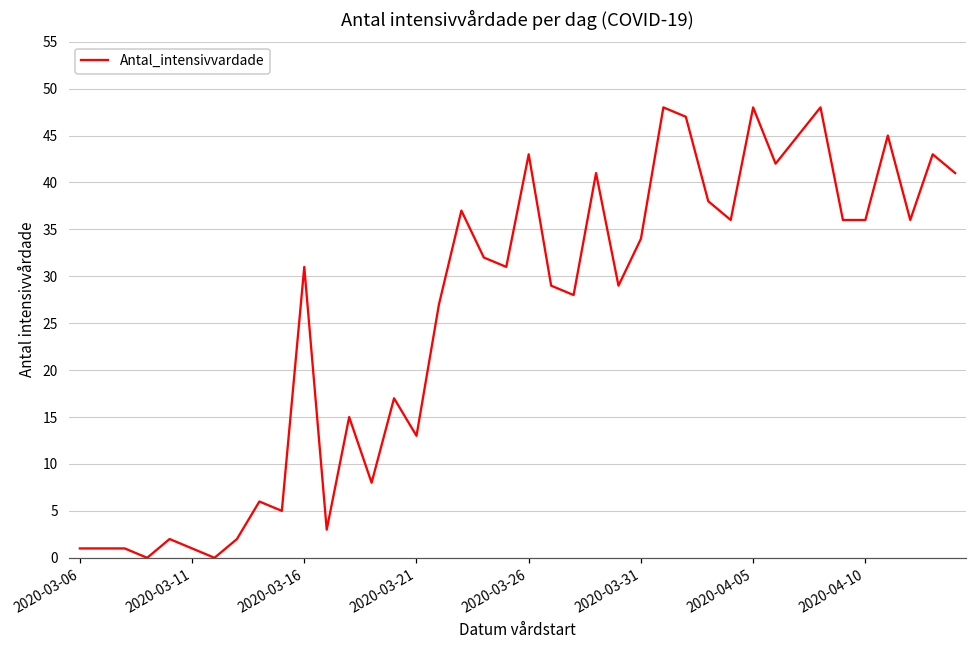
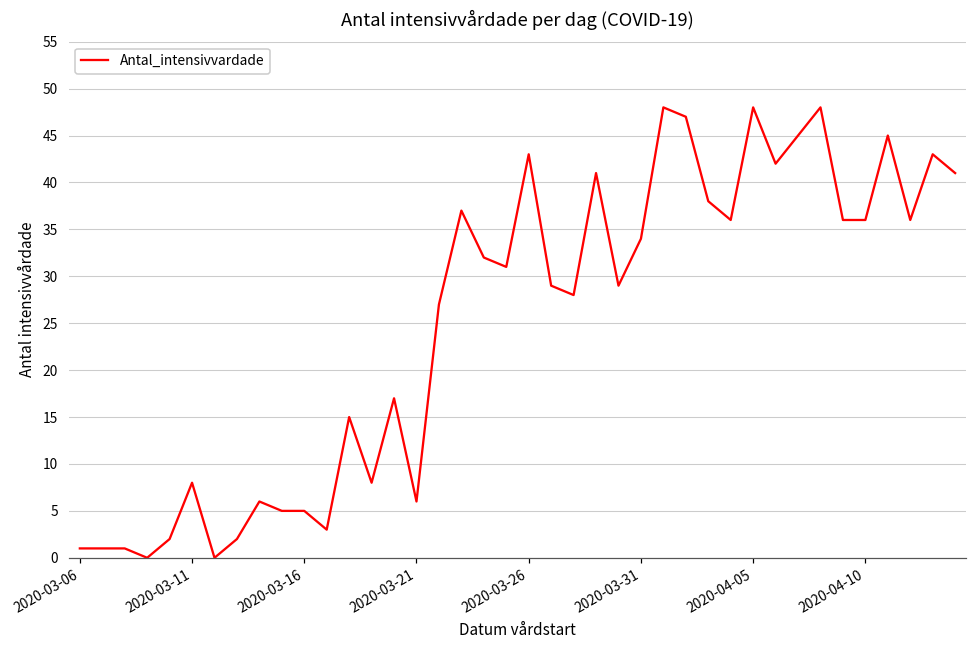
  {
    "2020-03-06": 1,
-   "2020-03-11": 1,
-   "2020-03-16": 31,
-   "2020-03-21": 13,
+   "2020-03-11": 8,
+   "2020-03-16": 5,
+   "2020-03-21": 6,
    "2020-03-26": 43,
    "2020-03-31": 34,
    "2020-04-05": 48,
    "2020-04-10": 36
  }
